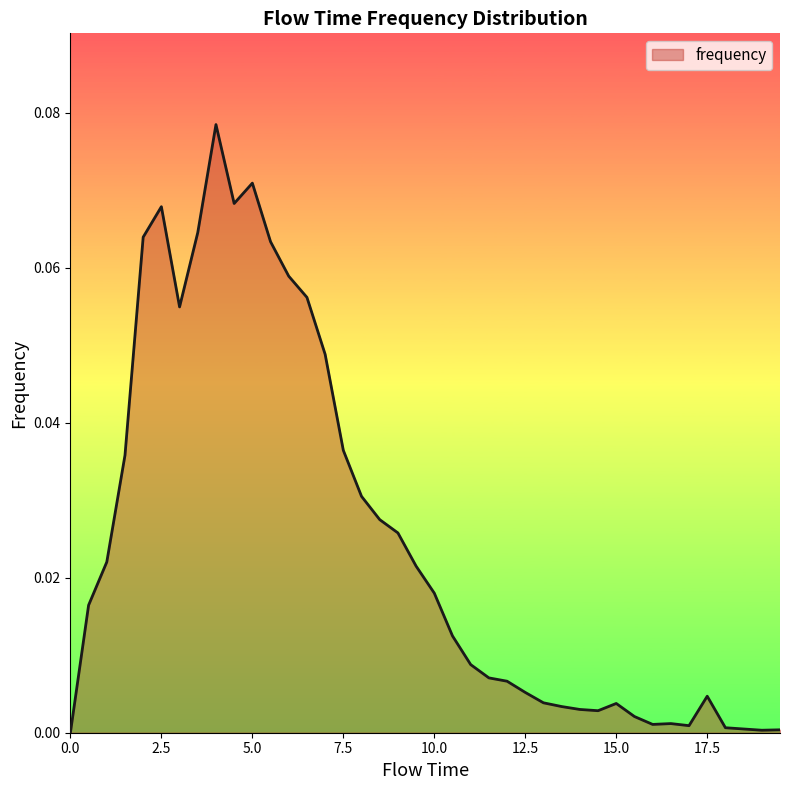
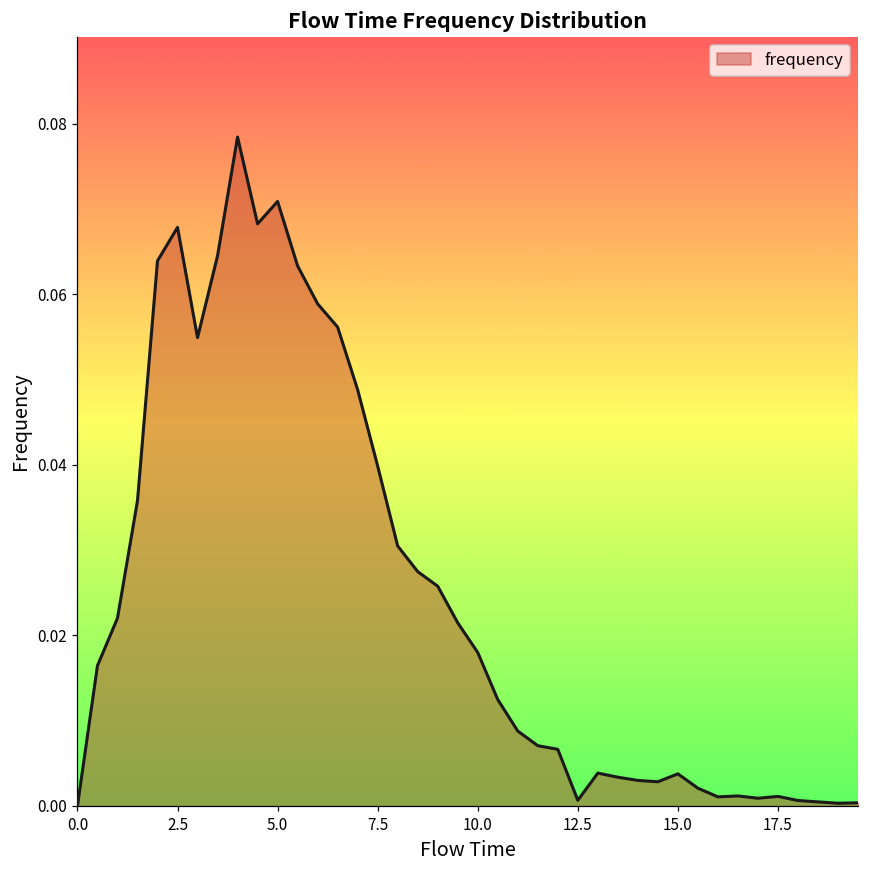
  {
    "0.0": 0.000,
    "2.5": 0.068,
    "5.0": 0.071,
-   "7.5": 0.036,
+   "7.5": 0.040,
    "10.0": 0.018,
-   "12.5": 0.005,
+   "12.5": 0.001,
    "15.0": 0.004,
-   "17.5": 0.005
+   "17.5": 0.001
  }
